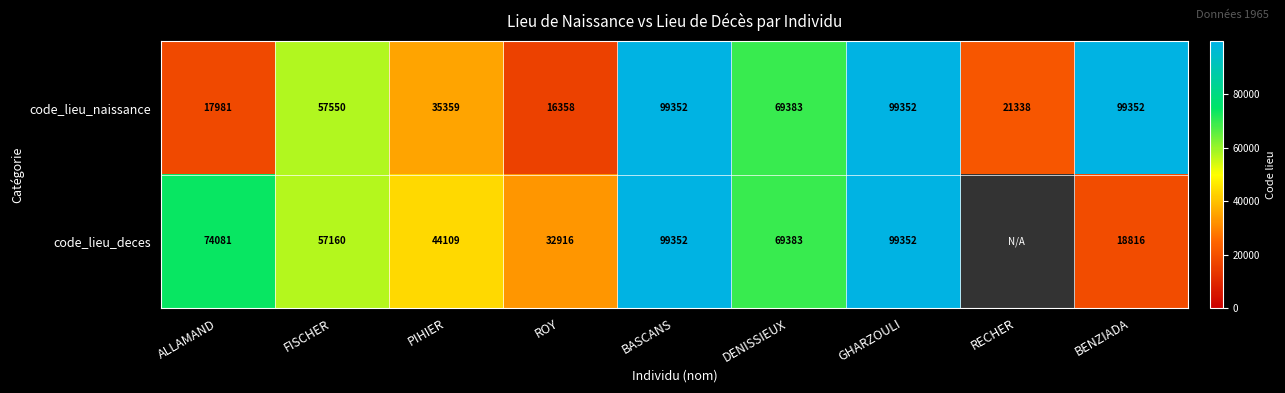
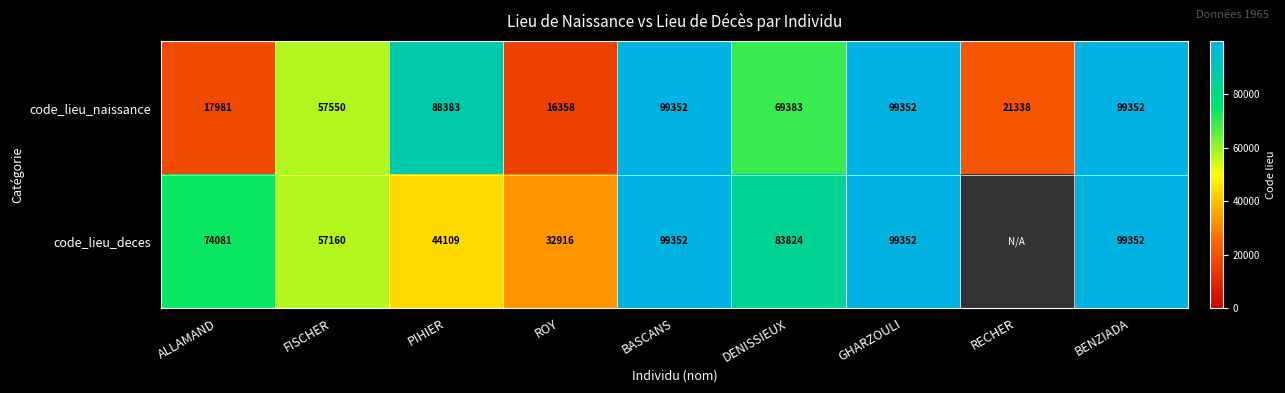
  {
    "code_lieu_naissance": {
      "ALLAMAND": 17981,
      "FISCHER": 57550,
-     "PIHIER": 35359,
+     "PIHIER": 88383,
      "ROY": 16358,
      "BASCANS": 99352,
      "DENISSIEUX": 69383,
      "GHARZOULI": 99352,
      "RECHER": 21338,
      "BENZIADA": 99352
    },
    "code_lieu_deces": {
      "ALLAMAND": 74081,
      "FISCHER": 57160,
      "PIHIER": 44109,
      "ROY": 32916,
      "BASCANS": 99352,
-     "DENISSIEUX": 69383,
+     "DENISSIEUX": 83824,
      "GHARZOULI": 99352,
-     "BENZIADA": 18816
+     "BENZIADA": 99352
    }
  }
